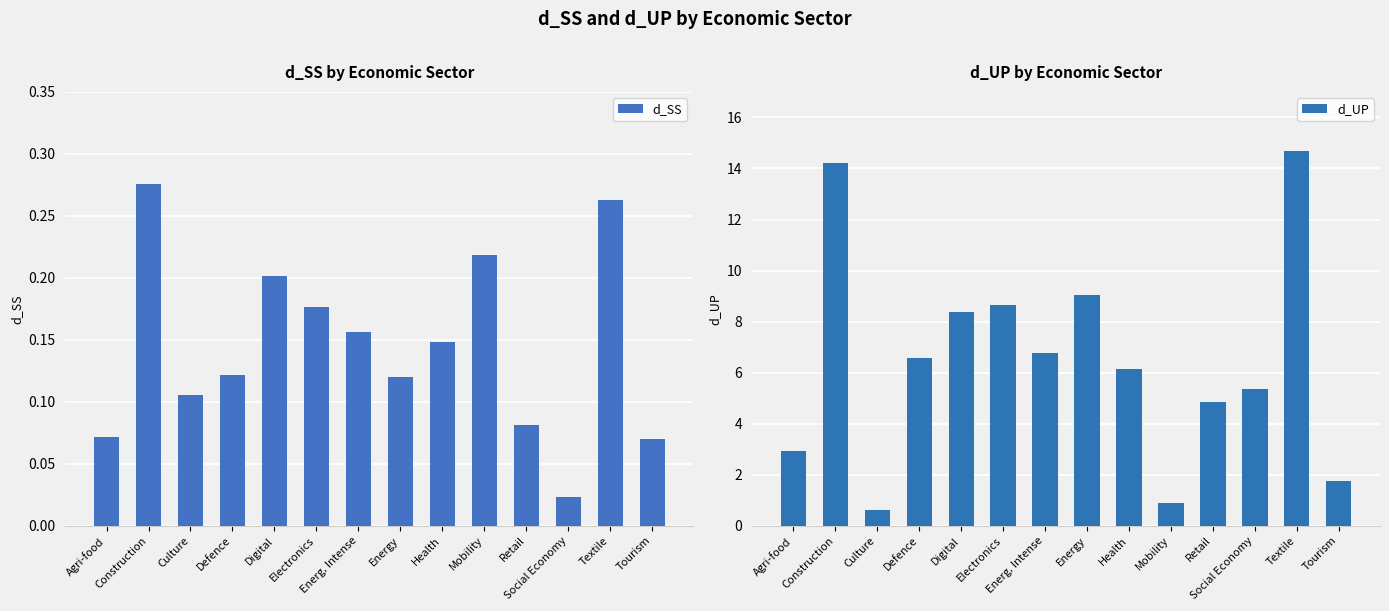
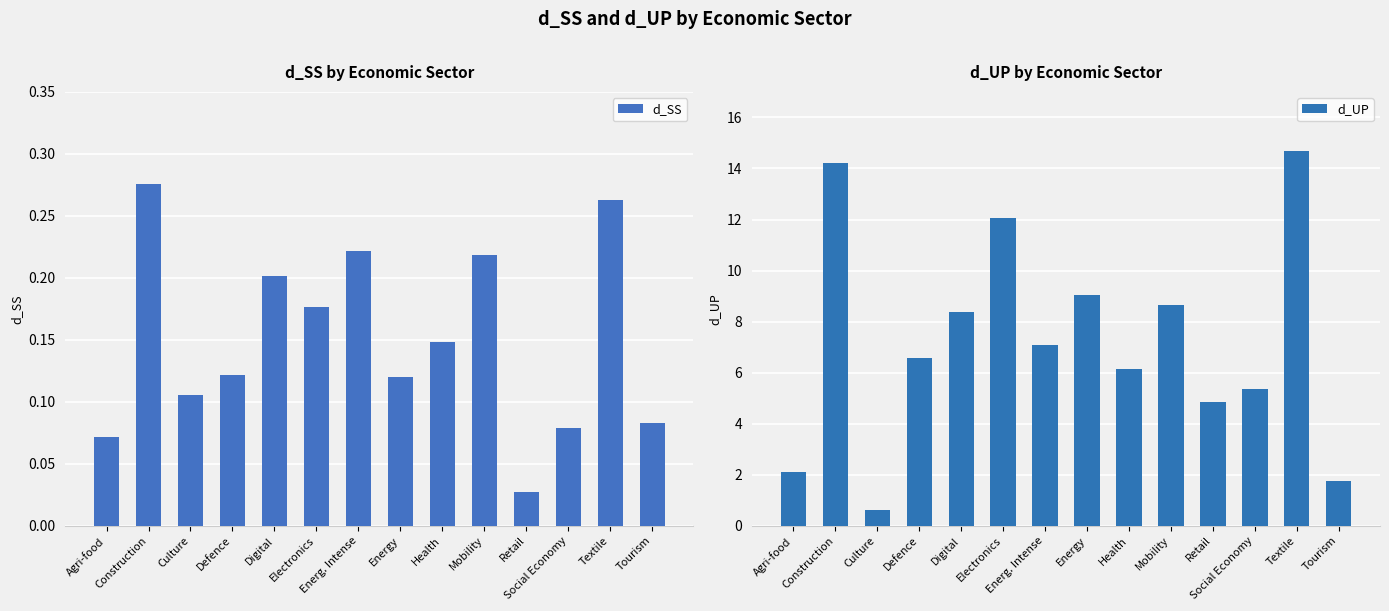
  {
    "d_SS by Economic Sector": {
      "Agri-food": 0.072,
      "Construction": 0.276,
      "Culture": 0.105,
      "Defence": 0.122,
      "Digital": 0.202,
      "Electronics": 0.176,
-     "Energ. Intense": 0.156,
+     "Energ. Intense": 0.222,
      "Energy": 0.120,
      "Health": 0.148,
      "Mobility": 0.219,
-     "Retail": 0.081,
-     "Social Economy": 0.023,
+     "Retail": 0.027,
+     "Social Economy": 0.079,
      "Textile": 0.262,
-     "Tourism": 0.070
+     "Tourism": 0.083
    },
    "d_UP by Economic Sector": {
-     "Agri-food": 2.9,
+     "Agri-food": 2.1,
      "Construction": 14.2,
      "Culture": 0.6,
      "Defence": 6.6,
      "Digital": 8.4,
-     "Electronics": 8.7,
-     "Energ. Intense": 6.8,
+     "Electronics": 12.1,
+     "Energ. Intense": 7.1,
      "Energy": 9.0,
      "Health": 6.1,
-     "Mobility": 0.9,
+     "Mobility": 8.7,
      "Retail": 4.8,
      "Social Economy": 5.4,
      "Textile": 14.7,
      "Tourism": 1.7
    }
  }
